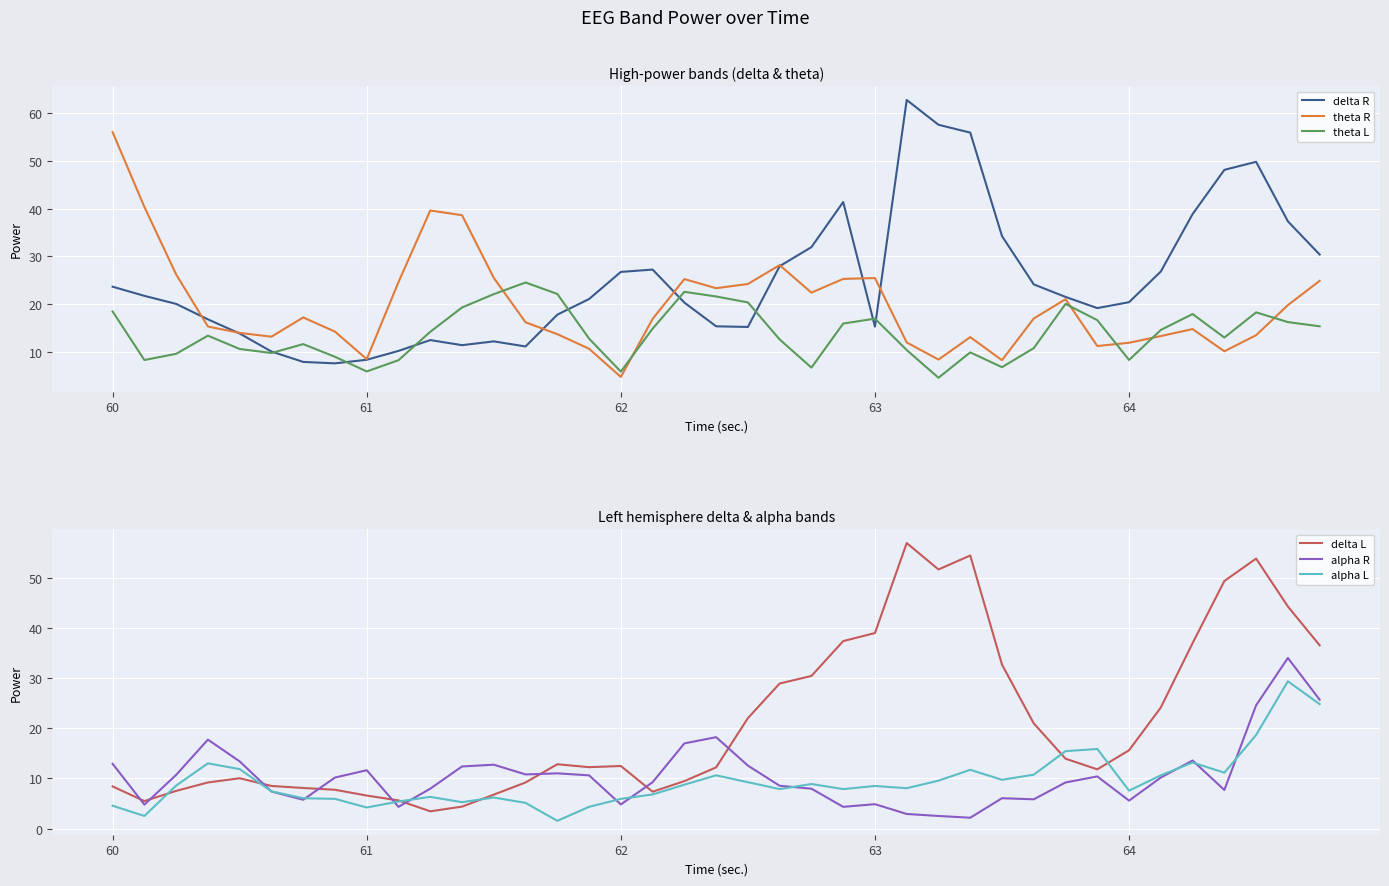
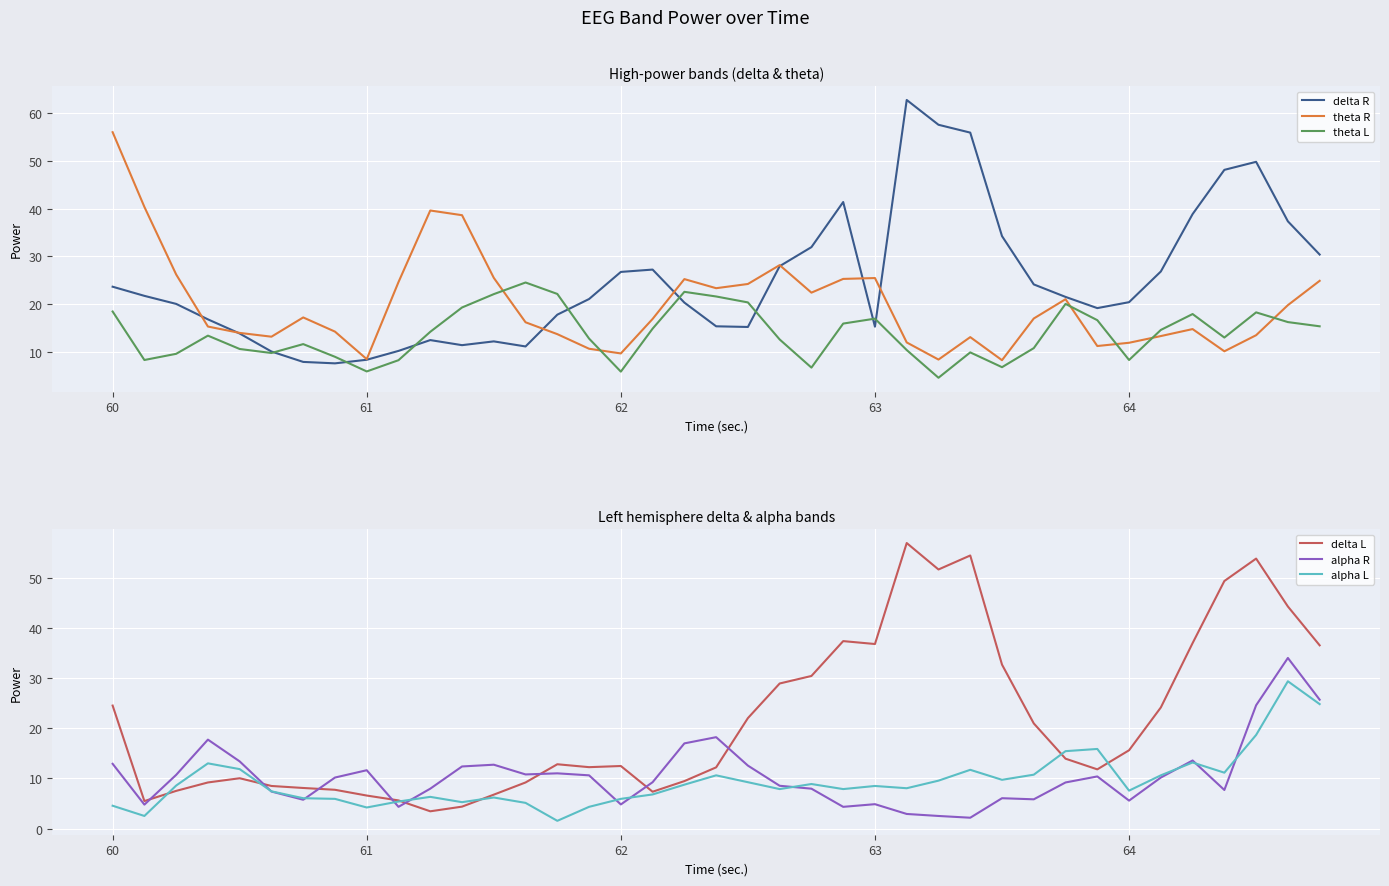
  {
    "High-power bands (delta & theta)": {
      "delta R": {
        "60": 24,
        "62": 27,
        "63": 15,
        "64": 20
      },
      "theta R": {
        "60": 56,
-       "62": 5,
+       "62": 10,
        "63": 25,
        "64": 12
      },
      "theta L": {
        "60": 19,
        "61": 6,
        "62": 6,
        "63": 17,
        "64": 8
      }
    },
    "Left hemisphere delta & alpha bands": {
      "delta L": {
-       "60": 8,
+       "60": 25,
        "61": 7,
        "62": 12,
-       "63": 39,
+       "63": 37,
        "64": 16
      },
      "alpha R": {
        "60": 13,
        "61": 12,
        "62": 5,
        "63": 5,
        "64": 6
      },
      "alpha L": {
        "60": 5,
        "61": 4,
        "62": 6,
        "63": 9,
        "64": 8
      }
    }
  }
